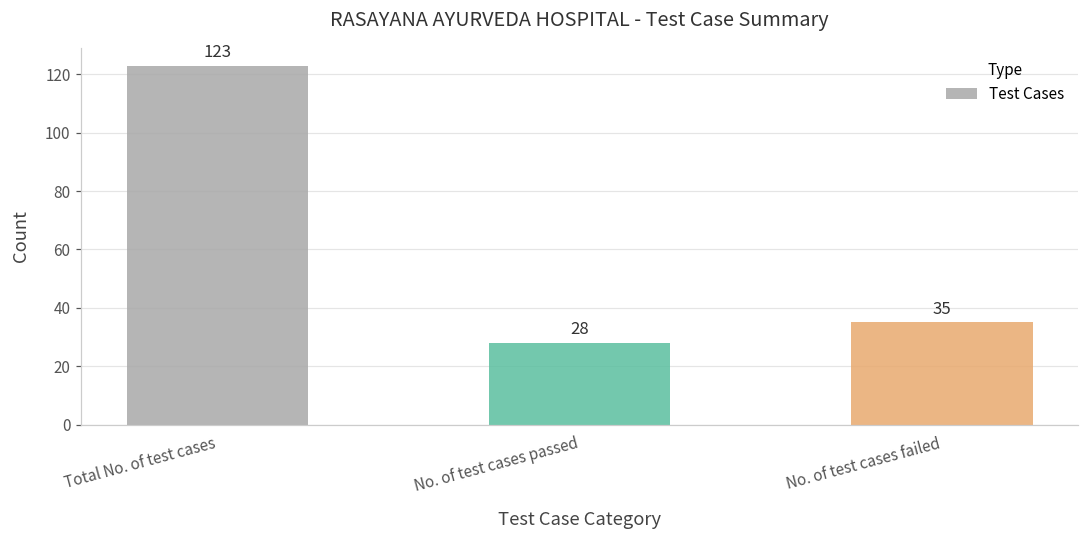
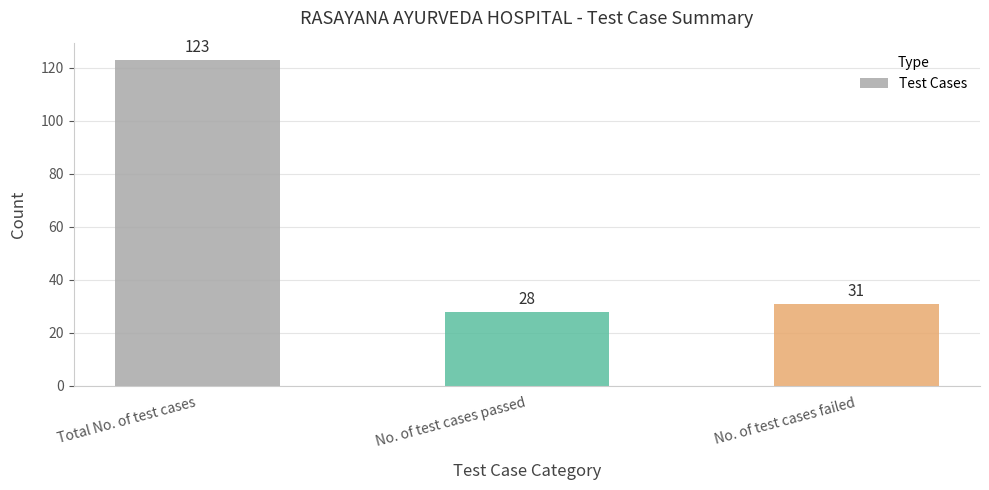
  {
    "Total No. of test cases": 123,
    "No. of test cases passed": 28,
-   "No. of test cases failed": 35
+   "No. of test cases failed": 31
  }
